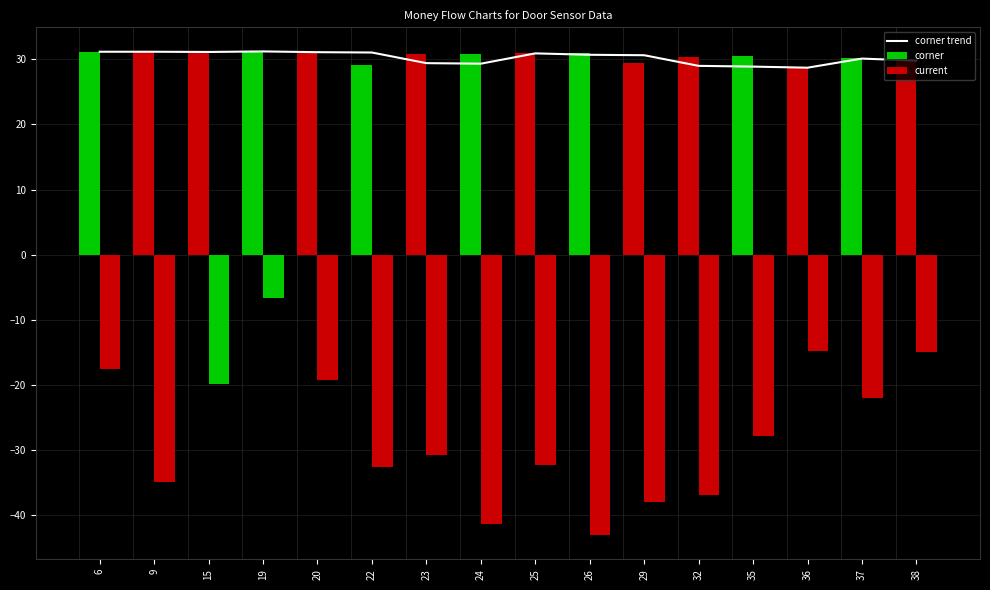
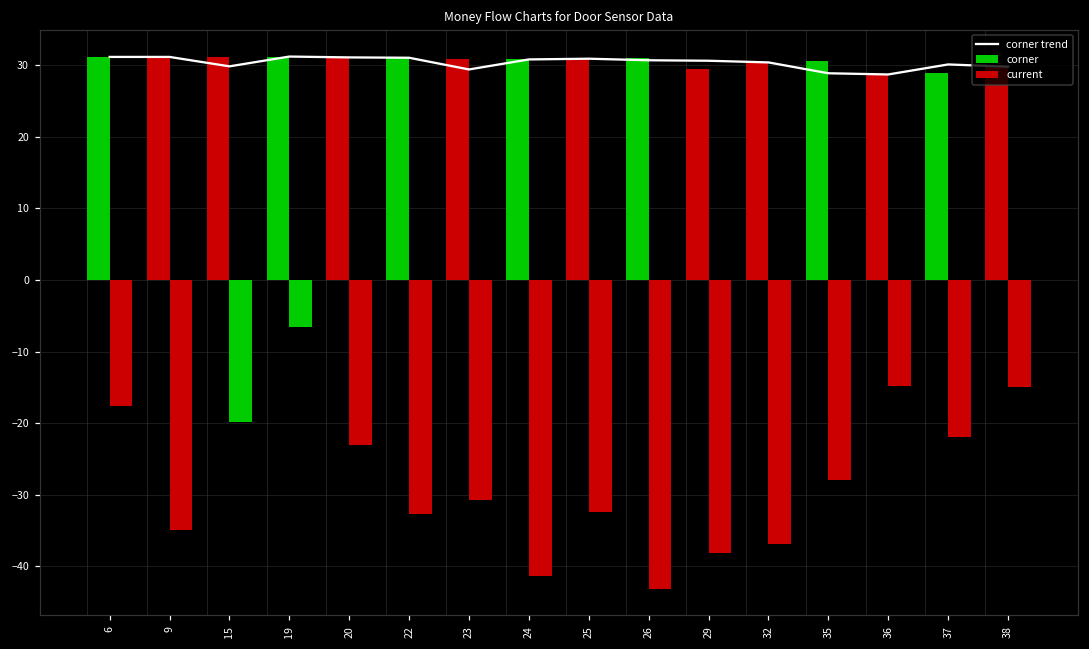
  {
    "corner": {
      "6": 31,
      "9": 31,
      "15": 31,
      "19": 31,
      "20": 31,
-     "22": 29,
+     "22": 31,
      "23": 31,
      "24": 31,
      "25": 31,
      "26": 31,
      "29": 29,
      "32": 30,
      "35": 31,
      "36": 29,
-     "37": 30
+     "37": 29
    },
    "corner trend": {
      "6": 31,
      "9": 31,
-     "15": 31,
+     "15": 30,
      "19": 31,
      "20": 31,
      "22": 31,
      "23": 29,
-     "24": 29,
+     "24": 31,
      "25": 31,
      "26": 31,
      "29": 31,
-     "32": 29,
+     "32": 30,
      "35": 29,
      "36": 29,
      "37": 30
    },
    "current": {
      "6": -18,
      "9": -35,
      "15": -20,
      "19": -7,
-     "20": -19,
+     "20": -23,
      "22": -33,
      "23": -31,
      "24": -41,
      "25": -32,
      "26": -43,
      "29": -38,
      "32": -37,
      "35": -28,
      "36": -15,
      "37": -22,
      "38": -15
    }
  }
